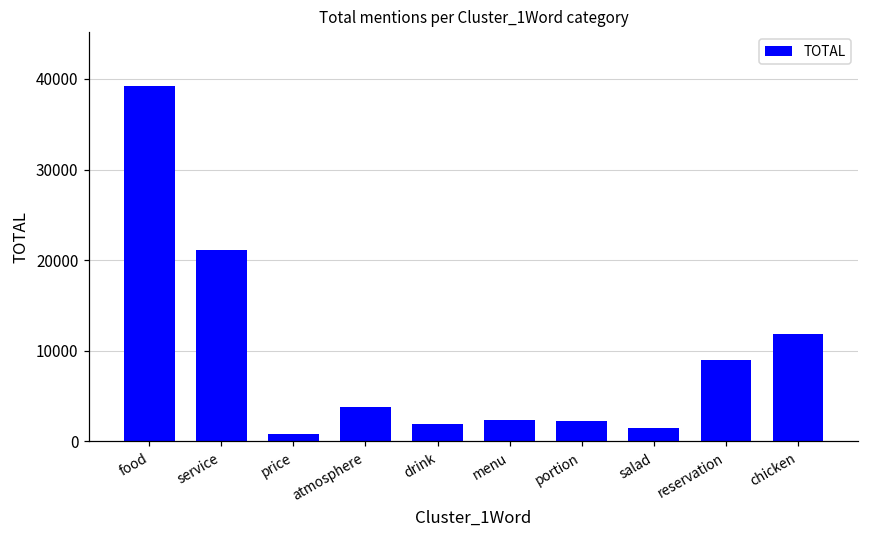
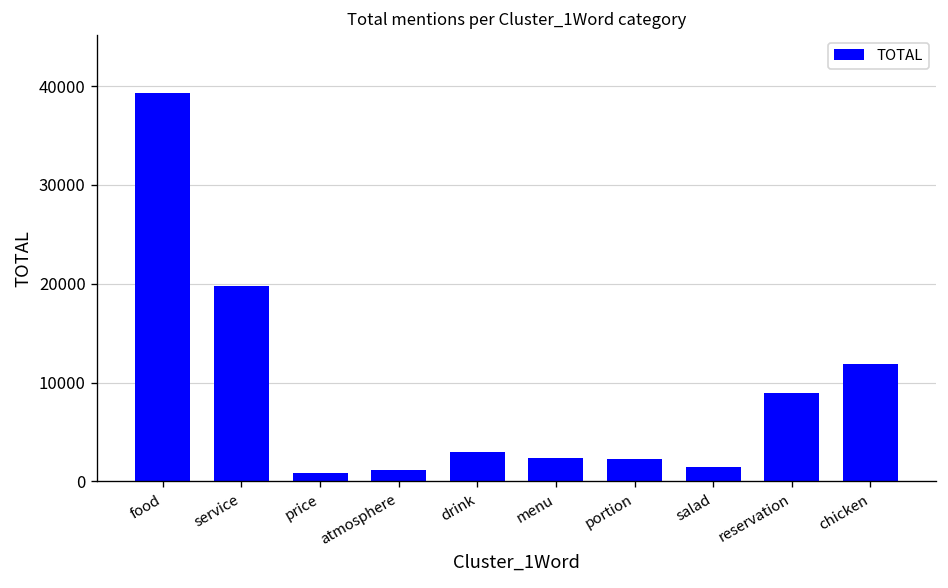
  {
    "food": 39000,
-   "service": 21000,
+   "service": 20000,
    "price": 1000,
-   "atmosphere": 4000,
-   "drink": 2000,
+   "atmosphere": 1000,
+   "drink": 3000,
    "menu": 2000,
    "portion": 2000,
    "salad": 1000,
    "reservation": 9000,
    "chicken": 12000
  }
